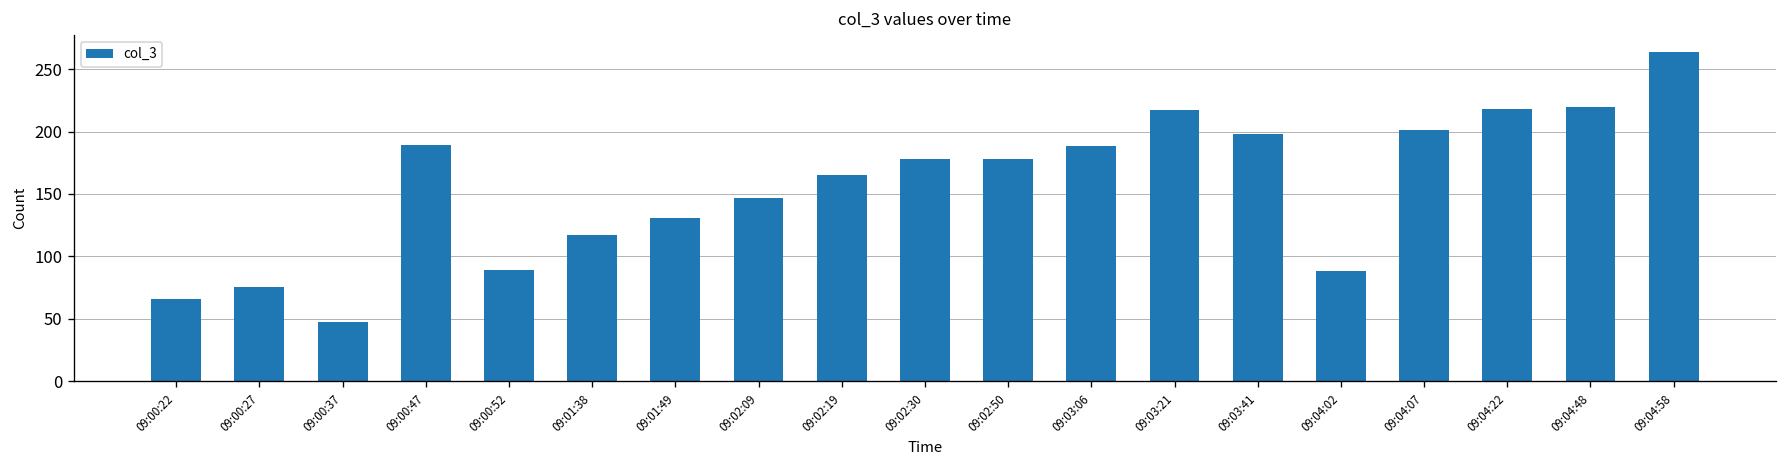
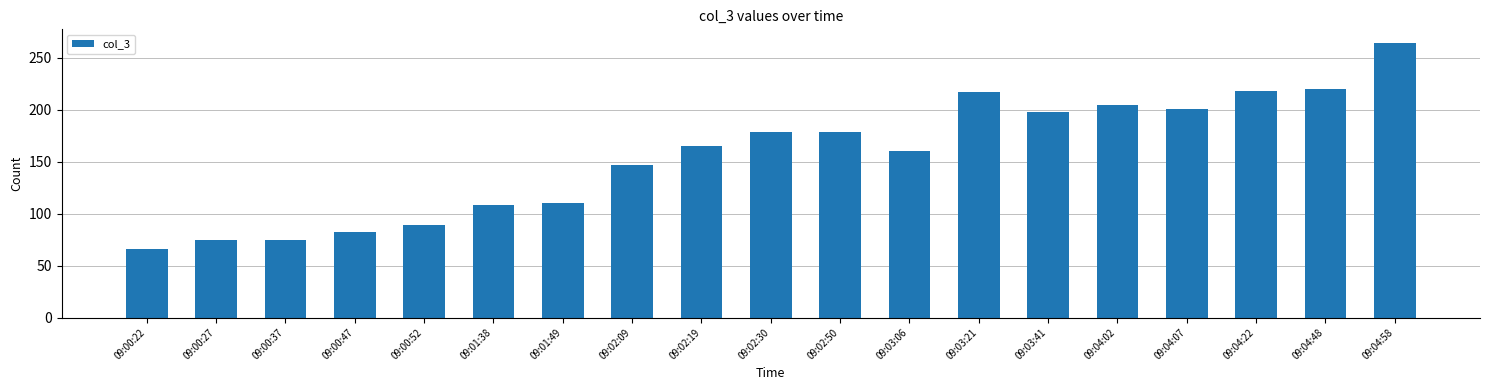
  {
    "09:00:22": 66,
    "09:00:27": 75,
-   "09:00:37": 47,
-   "09:00:47": 189,
+   "09:00:37": 75,
+   "09:00:47": 82,
    "09:00:52": 89,
-   "09:01:38": 117,
-   "09:01:49": 131,
+   "09:01:38": 108,
+   "09:01:49": 110,
    "09:02:09": 147,
    "09:02:19": 165,
    "09:02:30": 178,
    "09:02:50": 178,
-   "09:03:06": 188,
+   "09:03:06": 160,
    "09:03:21": 217,
    "09:03:41": 198,
-   "09:04:02": 88,
+   "09:04:02": 204,
    "09:04:07": 201,
    "09:04:22": 218,
    "09:04:48": 220,
    "09:04:58": 264
  }
